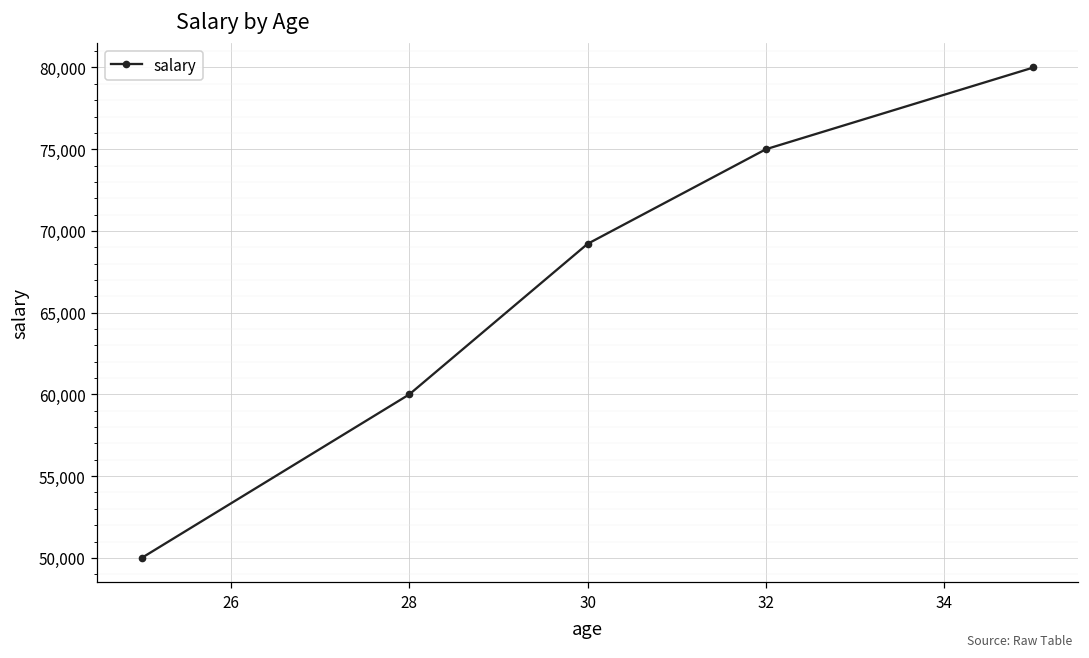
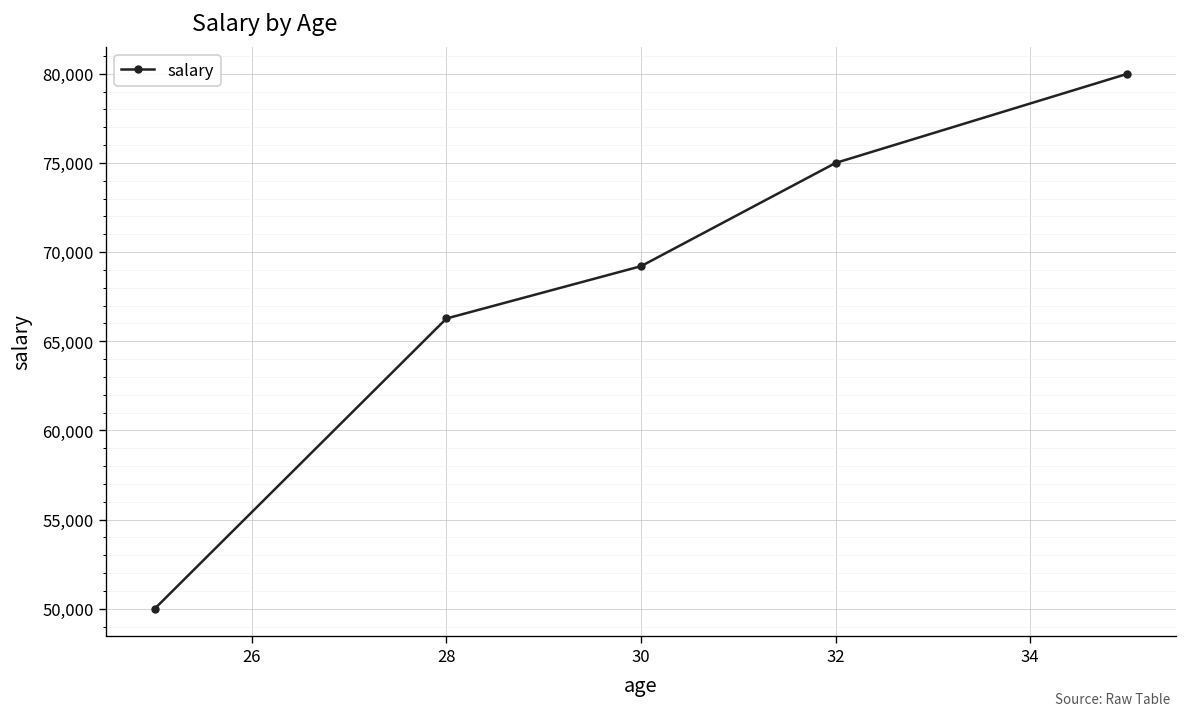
  {
-   "28": "60,000",
+   "28": "66,300",
    "30": "69,200",
    "32": "75,000"
  }
